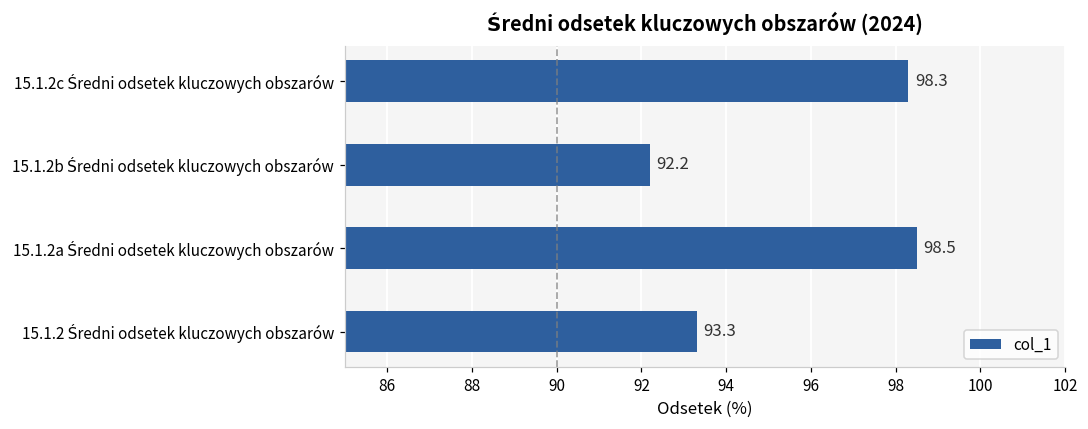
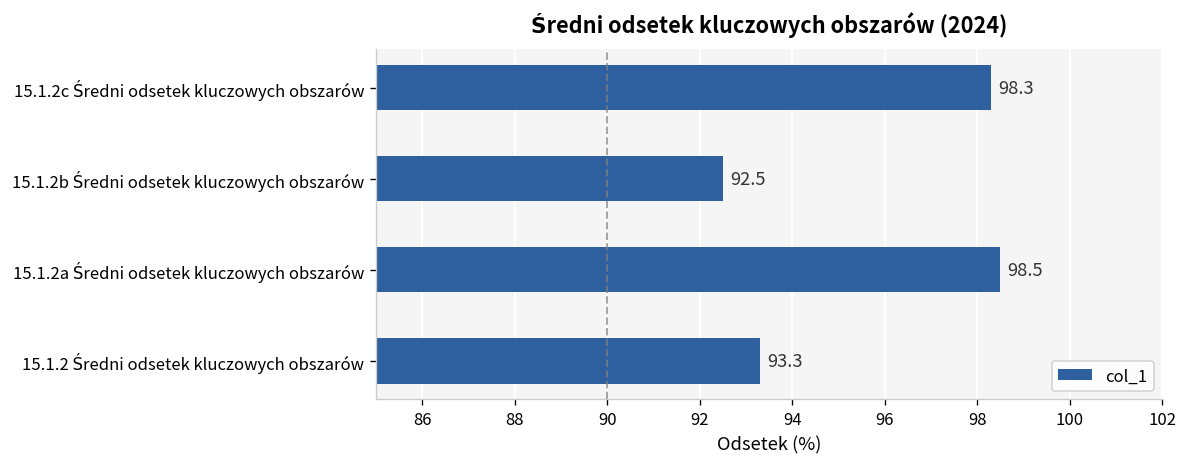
  {
    "15.1.2c Średni odsetek kluczowych obszarów": 98.3,
-   "15.1.2b Średni odsetek kluczowych obszarów": 92.2,
+   "15.1.2b Średni odsetek kluczowych obszarów": 92.5,
    "15.1.2a Średni odsetek kluczowych obszarów": 98.5,
    "15.1.2 Średni odsetek kluczowych obszarów": 93.3
  }
